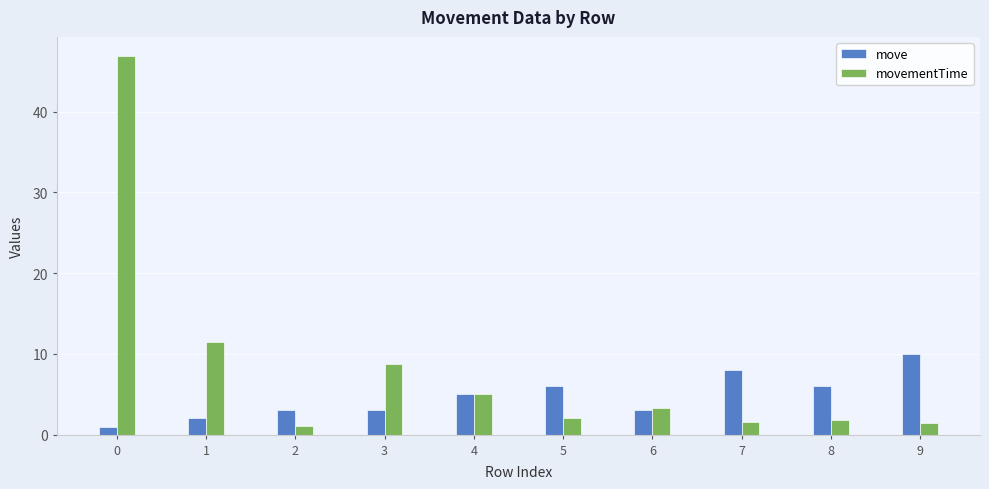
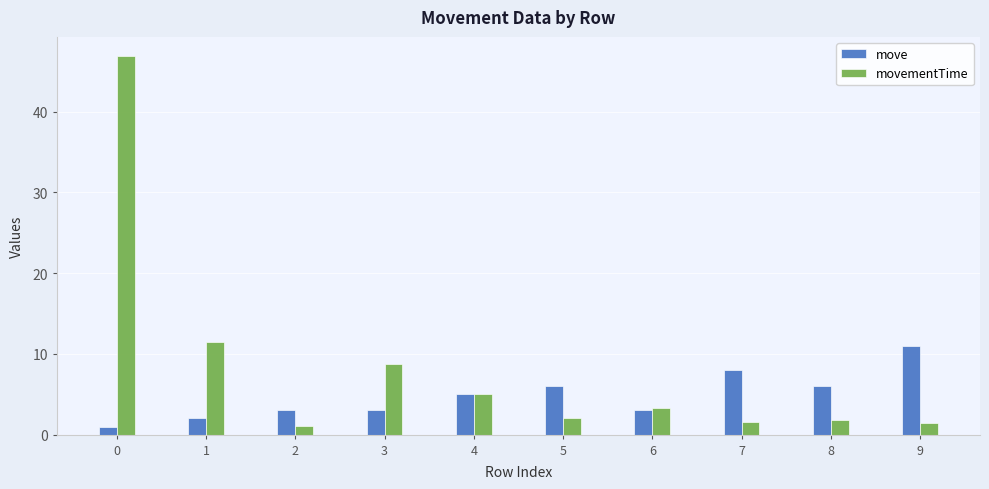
  {
    "move": {
      "0": 1,
      "1": 2,
      "2": 3,
      "3": 3,
      "4": 5,
      "5": 6,
      "6": 3,
      "7": 8,
      "8": 6,
-     "9": 10
+     "9": 11
    },
    "movementTime": {
      "0": 47,
      "1": 11,
      "2": 1,
      "3": 9,
      "4": 5,
      "5": 2,
      "6": 3,
      "7": 2,
      "8": 2,
      "9": 1
    }
  }
